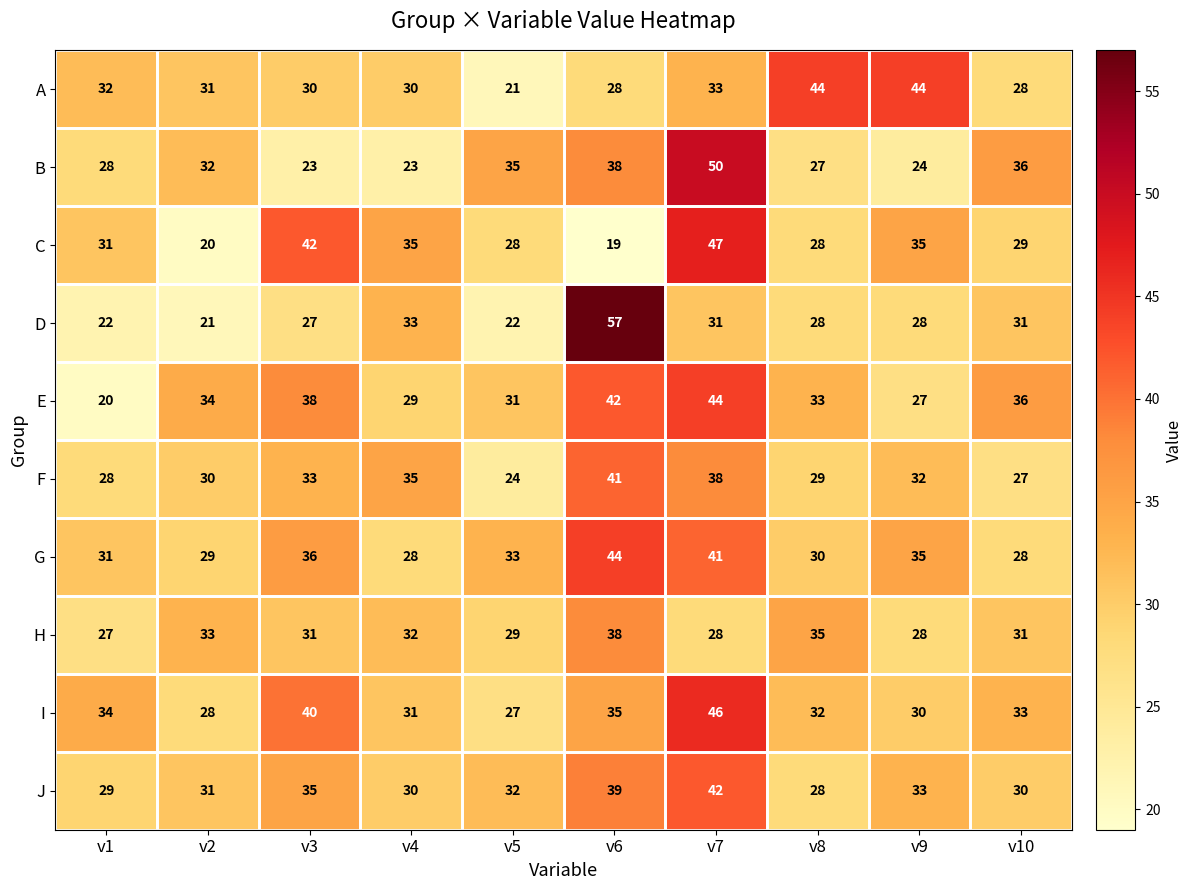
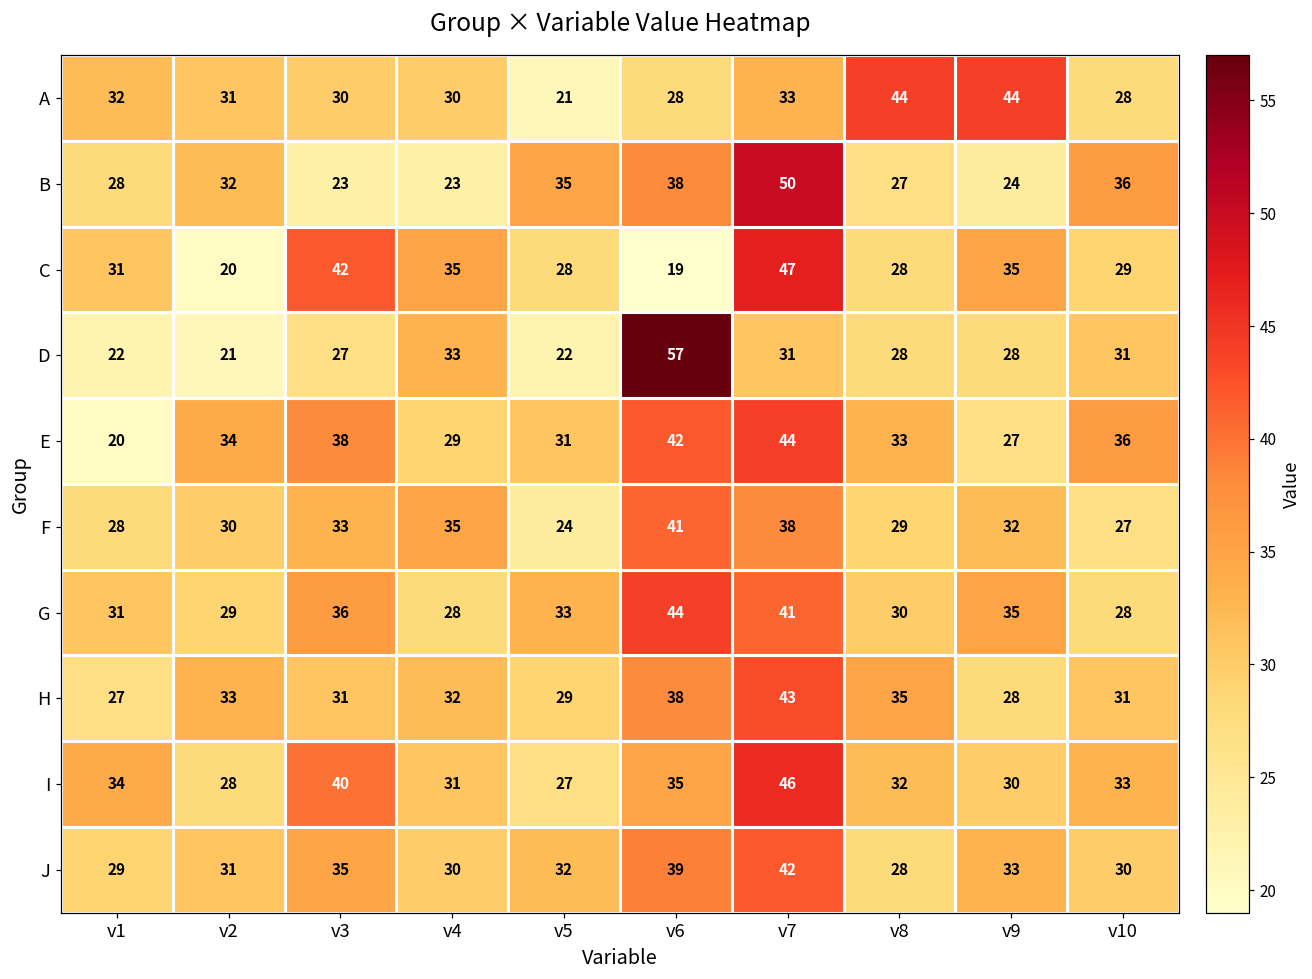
  {
    "A": {
      "v1": 32,
      "v2": 31,
      "v3": 30,
      "v4": 30,
      "v5": 21,
      "v6": 28,
      "v7": 33,
      "v8": 44,
      "v9": 44,
      "v10": 28
    },
    "B": {
      "v1": 28,
      "v2": 32,
      "v3": 23,
      "v4": 23,
      "v5": 35,
      "v6": 38,
      "v7": 50,
      "v8": 27,
      "v9": 24,
      "v10": 36
    },
    "C": {
      "v1": 31,
      "v2": 20,
      "v3": 42,
      "v4": 35,
      "v5": 28,
      "v6": 19,
      "v7": 47,
      "v8": 28,
      "v9": 35,
      "v10": 29
    },
    "D": {
      "v1": 22,
      "v2": 21,
      "v3": 27,
      "v4": 33,
      "v5": 22,
      "v6": 57,
      "v7": 31,
      "v8": 28,
      "v9": 28,
      "v10": 31
    },
    "E": {
      "v1": 20,
      "v2": 34,
      "v3": 38,
      "v4": 29,
      "v5": 31,
      "v6": 42,
      "v7": 44,
      "v8": 33,
      "v9": 27,
      "v10": 36
    },
    "F": {
      "v1": 28,
      "v2": 30,
      "v3": 33,
      "v4": 35,
      "v5": 24,
      "v6": 41,
      "v7": 38,
      "v8": 29,
      "v9": 32,
      "v10": 27
    },
    "G": {
      "v1": 31,
      "v2": 29,
      "v3": 36,
      "v4": 28,
      "v5": 33,
      "v6": 44,
      "v7": 41,
      "v8": 30,
      "v9": 35,
      "v10": 28
    },
    "H": {
      "v1": 27,
      "v2": 33,
      "v3": 31,
      "v4": 32,
      "v5": 29,
      "v6": 38,
-     "v7": 28,
+     "v7": 43,
      "v8": 35,
      "v9": 28,
      "v10": 31
    },
    "I": {
      "v1": 34,
      "v2": 28,
      "v3": 40,
      "v4": 31,
      "v5": 27,
      "v6": 35,
      "v7": 46,
      "v8": 32,
      "v9": 30,
      "v10": 33
    },
    "J": {
      "v1": 29,
      "v2": 31,
      "v3": 35,
      "v4": 30,
      "v5": 32,
      "v6": 39,
      "v7": 42,
      "v8": 28,
      "v9": 33,
      "v10": 30
    }
  }
